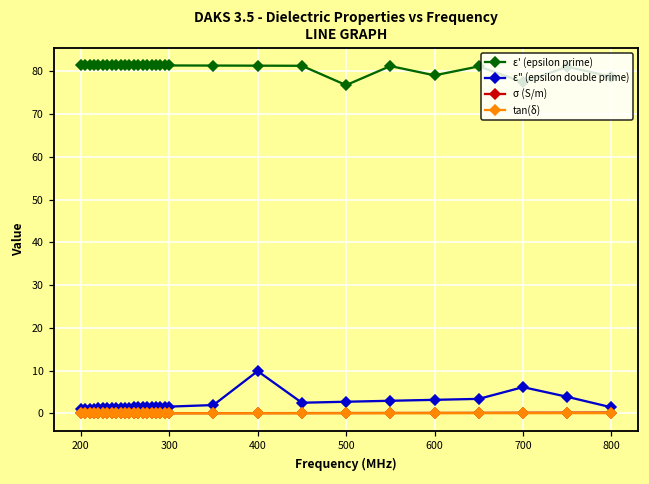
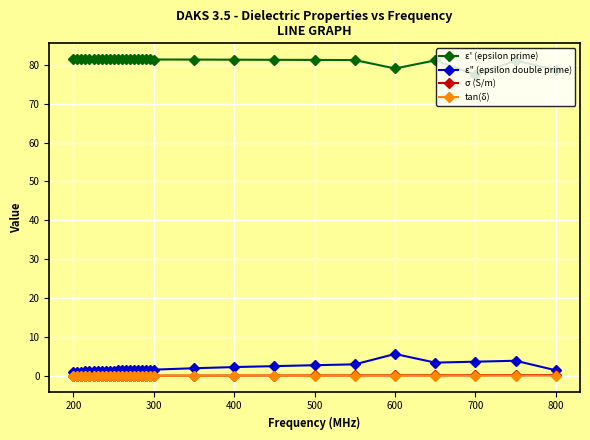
  {
    "ε' (epsilon prime)": {
      "200": 81,
      "300": 81,
      "400": 81,
-     "500": 77,
+     "500": 81,
      "600": 79
    },
    "ε\" (epsilon double prime)": {
      "200": 1,
      "300": 2,
-     "400": 10,
+     "400": 2,
      "500": 3,
-     "600": 3,
-     "700": 6,
+     "600": 6,
+     "700": 4,
      "800": 1
    }
  }
